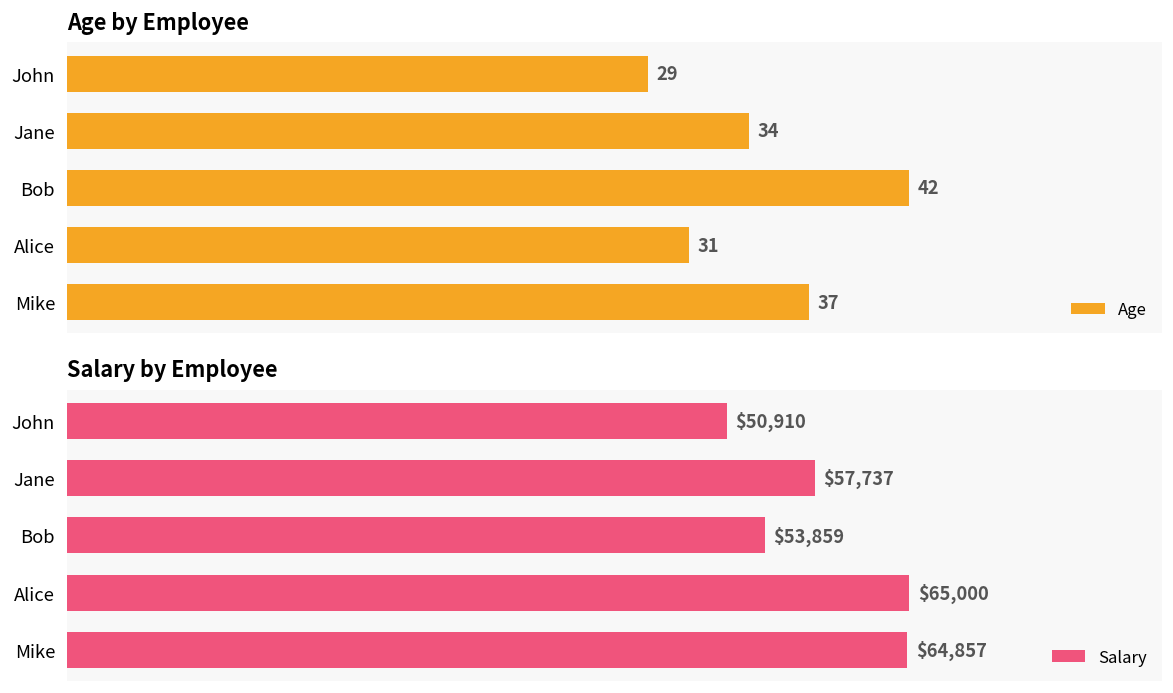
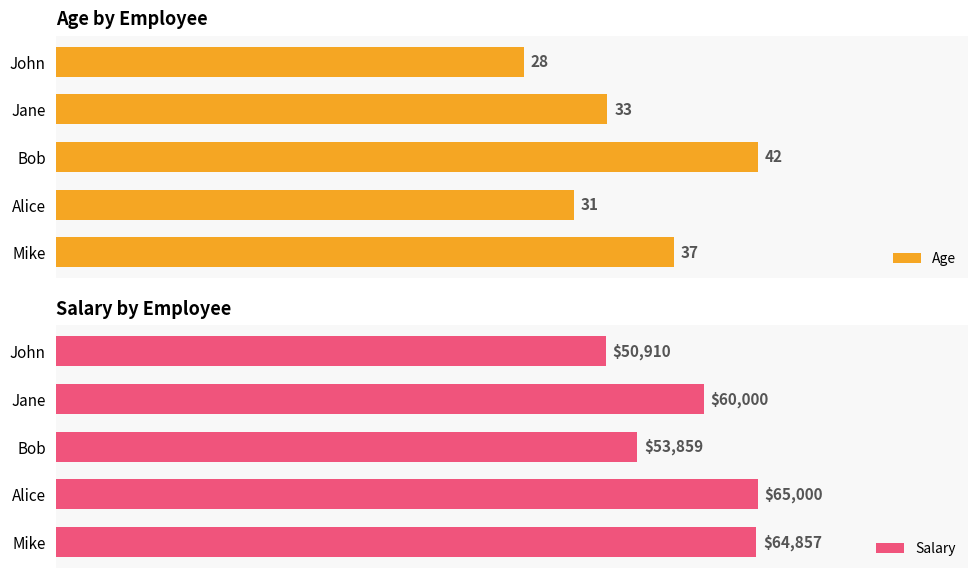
  {
    "Age by Employee": {
-     "John": "29",
-     "Jane": "34",
+     "John": "28",
+     "Jane": "33",
      "Bob": "42",
      "Alice": "31",
      "Mike": "37"
    },
    "Salary by Employee": {
      "John": "$50,910",
-     "Jane": "$57,737",
+     "Jane": "$60,000",
      "Bob": "$53,859",
      "Alice": "$65,000",
      "Mike": "$64,857"
    }
  }
